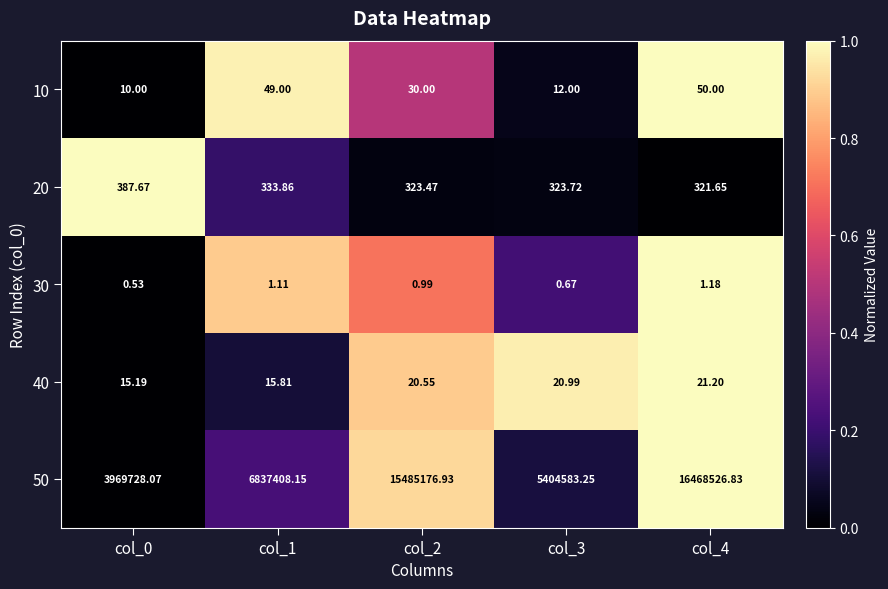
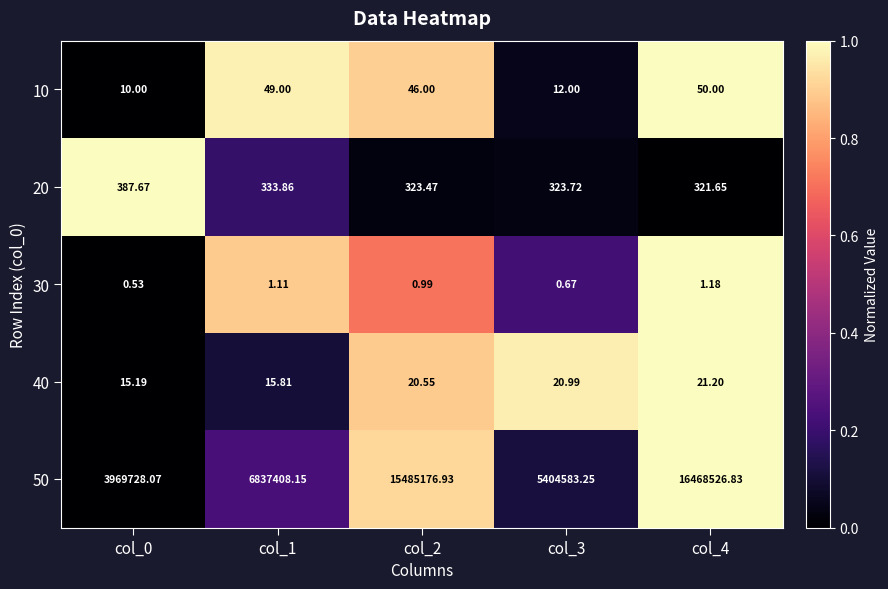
  {
    "10": {
      "col_0": 10.00,
      "col_1": 49.00,
-     "col_2": 30.00,
+     "col_2": 46.00,
      "col_3": 12.00,
      "col_4": 50.00
    },
    "20": {
      "col_0": 387.67,
      "col_1": 333.86,
      "col_2": 323.47,
      "col_3": 323.72,
      "col_4": 321.65
    },
    "30": {
      "col_0": 0.53,
      "col_1": 1.11,
      "col_2": 0.99,
      "col_3": 0.67,
      "col_4": 1.18
    },
    "40": {
      "col_0": 15.19,
      "col_1": 15.81,
      "col_2": 20.55,
      "col_3": 20.99,
      "col_4": 21.20
    },
    "50": {
      "col_0": 3969728.07,
      "col_1": 6837408.15,
      "col_2": 15485176.93,
      "col_3": 5404583.25,
      "col_4": 16468526.83
    }
  }
